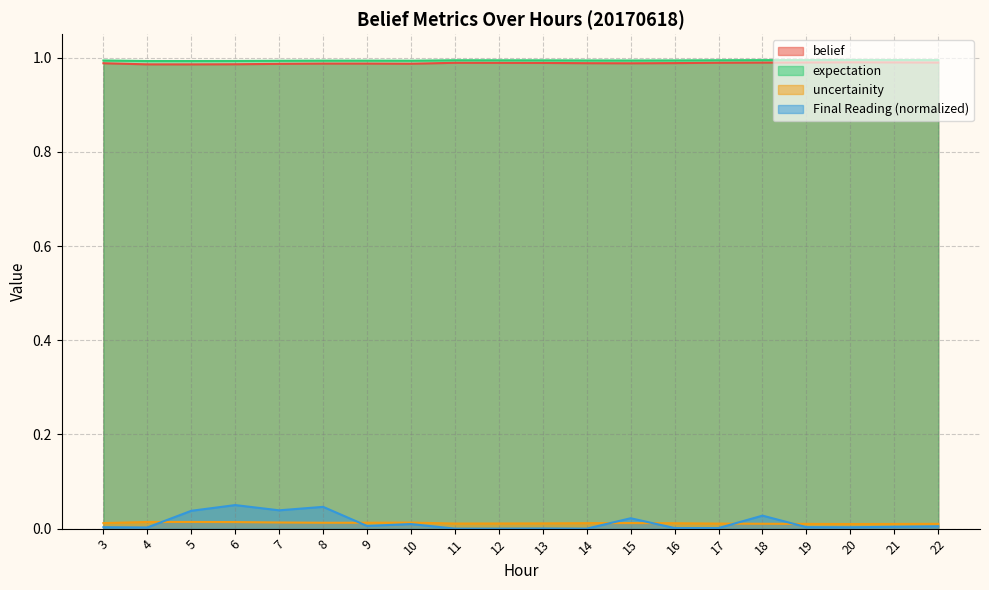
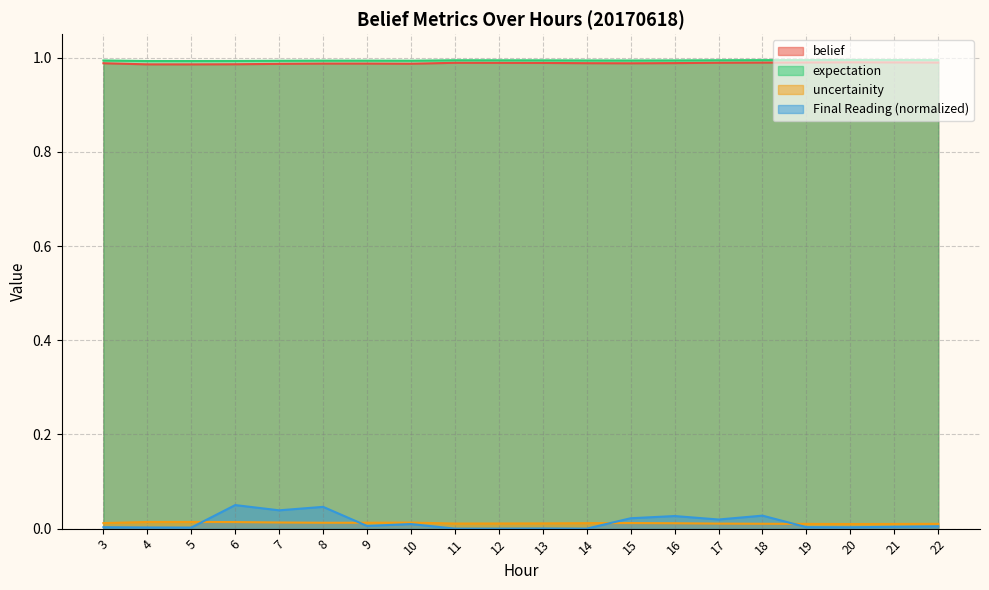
  {
    "belief": {
      "3": 0.99,
      "4": 0.99,
      "5": 0.99,
      "6": 0.99,
      "7": 0.99,
      "8": 0.99,
      "9": 0.99,
      "10": 0.99,
      "11": 0.99,
      "12": 0.99,
      "13": 0.99,
      "14": 0.99,
      "15": 0.99,
      "16": 0.99
    },
    "expectation": {
      "3": 0.99,
      "4": 0.99,
      "5": 0.99,
      "6": 0.99,
      "7": 0.99,
      "8": 0.99,
      "9": 0.99,
      "10": 0.99,
      "11": 0.99,
      "12": 0.99,
      "13": 0.99,
      "14": 0.99,
      "15": 0.99,
      "16": 0.99
    },
    "uncertainity": {
      "3": 0.01,
      "4": 0.01,
      "5": 0.01,
      "6": 0.01,
      "7": 0.01,
      "8": 0.01,
      "9": 0.01,
      "11": 0.01,
      "12": 0.01,
      "13": 0.01,
      "14": 0.01,
      "15": 0.01,
      "16": 0.01,
      "17": 0.01,
      "18": 0.01,
      "19": 0.01,
      "20": 0.01,
      "21": 0.01
    },
    "Final Reading (normalized)": {
      "3": 0.00,
      "4": 0.00,
-     "5": 0.04,
+     "5": 0.00,
      "6": 0.05,
      "7": 0.04,
      "8": 0.05,
      "9": 0.01,
      "11": 0.00,
      "12": 0.00,
      "13": 0.00,
      "14": 0.00,
      "15": 0.02,
-     "16": 0.00,
-     "17": 0.00,
+     "16": 0.03,
+     "17": 0.02,
      "18": 0.03,
      "19": 0.00,
      "20": 0.00,
      "21": 0.00
    }
  }
